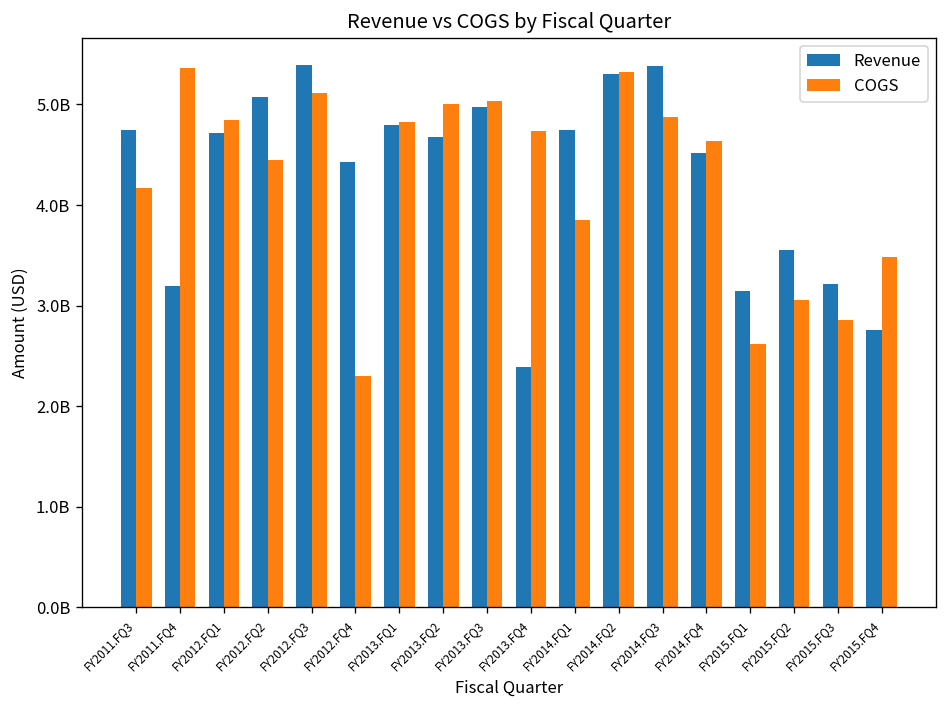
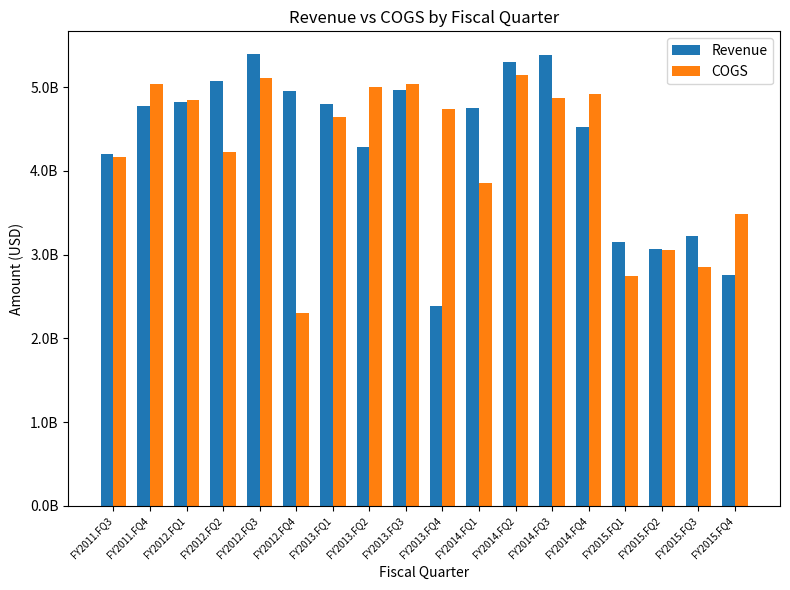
  {
    "Revenue": {
-     "FY2011.FQ3": 4700000000,
-     "FY2011.FQ4": 3200000000,
-     "FY2012.FQ1": 4700000000,
+     "FY2011.FQ3": 4200000000,
+     "FY2011.FQ4": 4800000000,
+     "FY2012.FQ1": 4800000000,
      "FY2012.FQ2": 5100000000,
      "FY2012.FQ3": 5400000000,
-     "FY2012.FQ4": 4400000000,
+     "FY2012.FQ4": 5000000000,
      "FY2013.FQ1": 4800000000,
-     "FY2013.FQ2": 4700000000,
+     "FY2013.FQ2": 4300000000,
      "FY2013.FQ3": 5000000000,
      "FY2013.FQ4": 2400000000,
      "FY2014.FQ1": 4700000000,
      "FY2014.FQ2": 5300000000,
      "FY2014.FQ3": 5400000000,
      "FY2014.FQ4": 4500000000,
      "FY2015.FQ1": 3100000000,
-     "FY2015.FQ2": 3600000000,
+     "FY2015.FQ2": 3100000000,
      "FY2015.FQ3": 3200000000,
      "FY2015.FQ4": 2800000000
    },
    "COGS": {
      "FY2011.FQ3": 4200000000,
-     "FY2011.FQ4": 5400000000,
+     "FY2011.FQ4": 5000000000,
      "FY2012.FQ1": 4800000000,
-     "FY2012.FQ2": 4400000000,
+     "FY2012.FQ2": 4200000000,
      "FY2012.FQ3": 5100000000,
      "FY2012.FQ4": 2300000000,
-     "FY2013.FQ1": 4800000000,
+     "FY2013.FQ1": 4600000000,
      "FY2013.FQ2": 5000000000,
      "FY2013.FQ3": 5000000000,
      "FY2013.FQ4": 4700000000,
      "FY2014.FQ1": 3800000000,
-     "FY2014.FQ2": 5300000000,
+     "FY2014.FQ2": 5100000000,
      "FY2014.FQ3": 4900000000,
-     "FY2014.FQ4": 4600000000,
-     "FY2015.FQ1": 2600000000,
+     "FY2014.FQ4": 4900000000,
+     "FY2015.FQ1": 2700000000,
      "FY2015.FQ2": 3100000000,
      "FY2015.FQ3": 2900000000,
      "FY2015.FQ4": 3500000000
    }
  }
